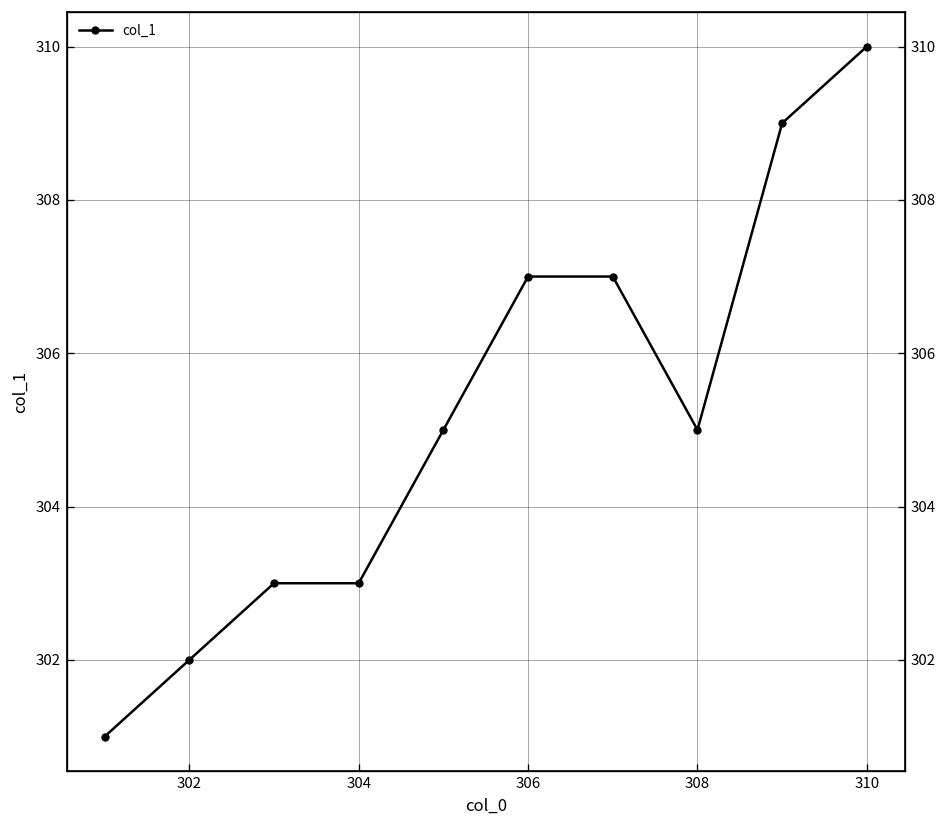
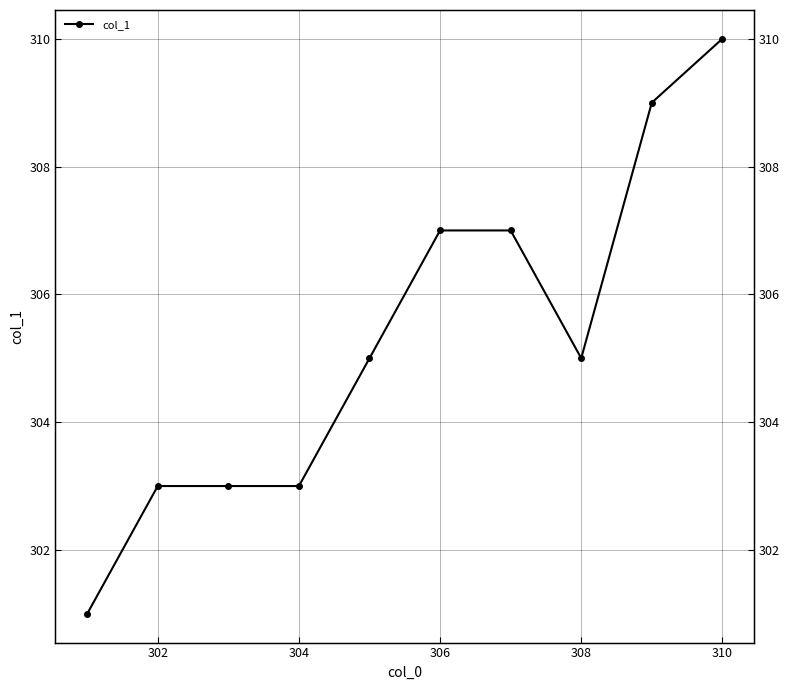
  {
-   "302": 302,
+   "302": 303,
    "304": 303,
    "306": 307,
    "308": 305,
    "310": 310
  }
